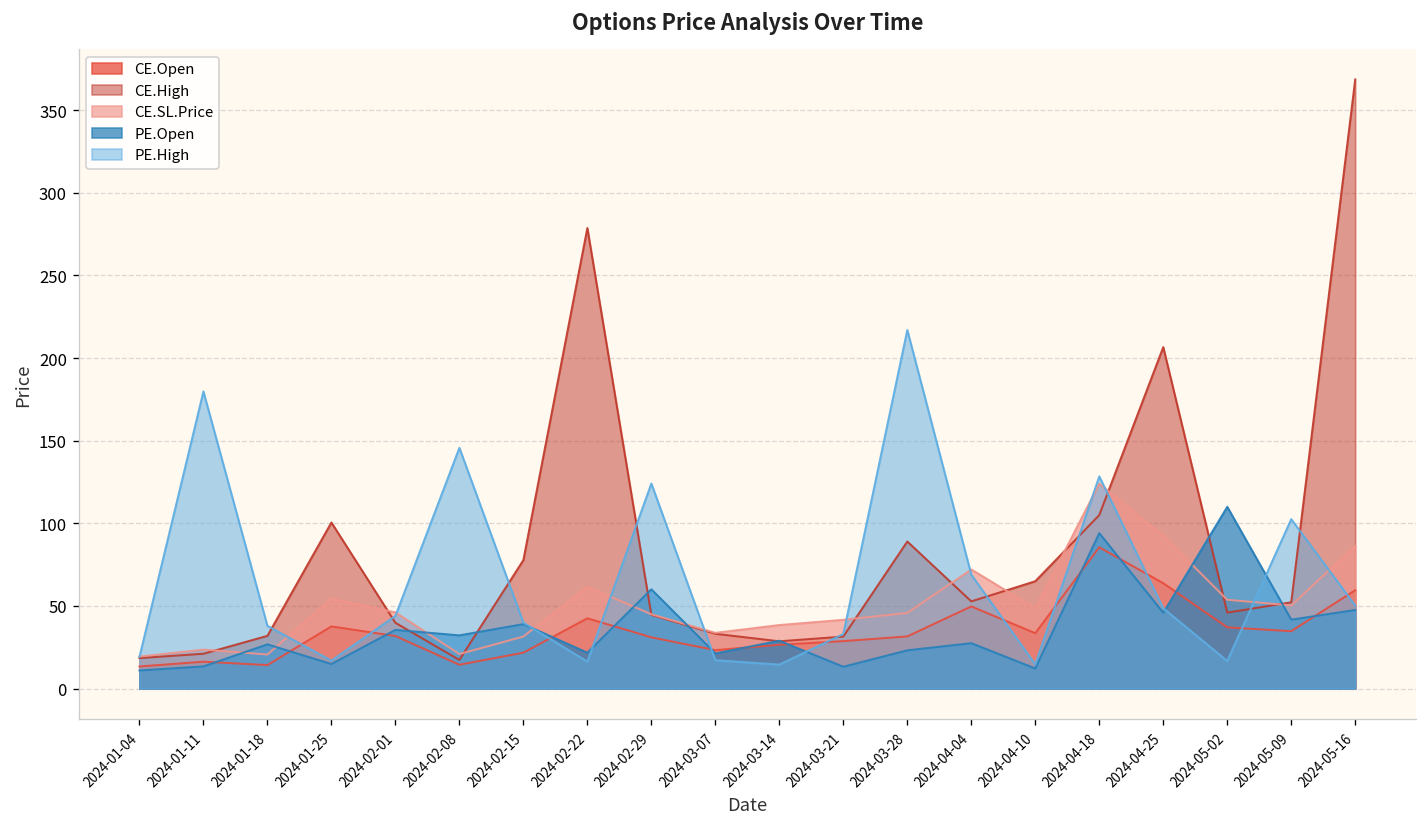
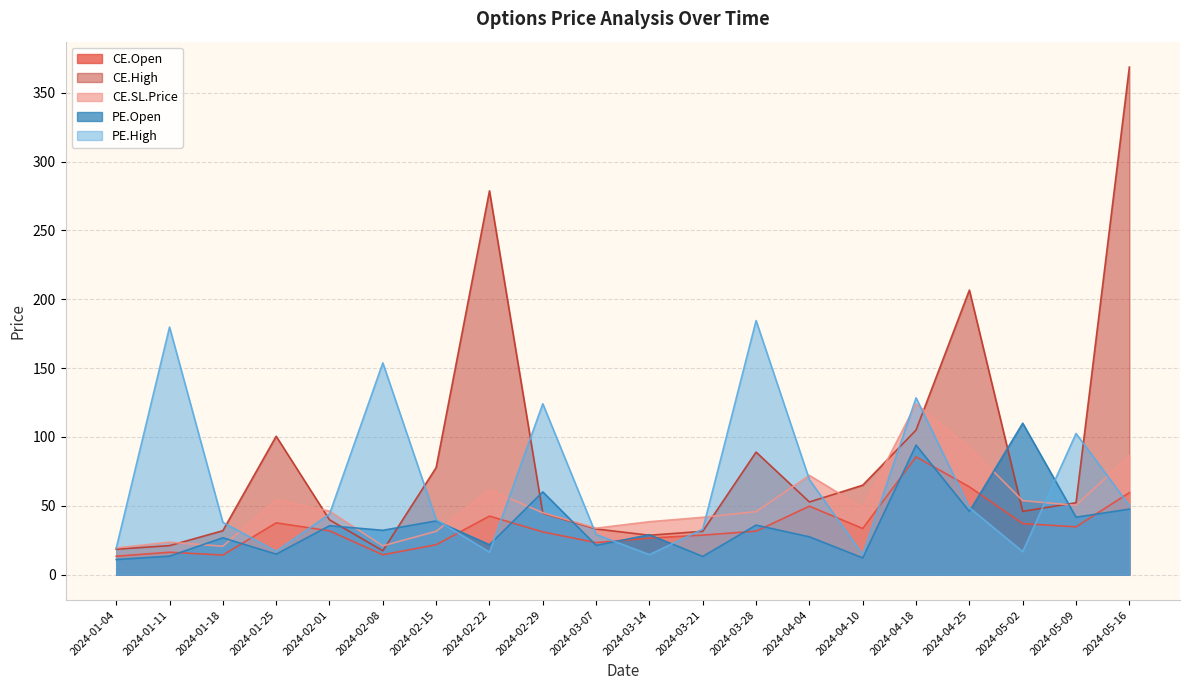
  {
    "CE.SL.Price": {
      "2024-01-11": 24,
      "2024-01-18": 21,
      "2024-01-25": 55,
      "2024-02-01": 46,
      "2024-02-08": 21,
      "2024-02-15": 31,
      "2024-02-22": 62,
      "2024-03-14": 38,
      "2024-03-21": 42,
      "2024-03-28": 46,
      "2024-04-04": 72,
      "2024-04-10": 49,
      "2024-04-18": 124,
      "2024-04-25": 92,
      "2024-05-02": 54,
      "2024-05-09": 50,
      "2024-05-16": 86
    },
    "PE.Open": {
      "2024-01-04": 11,
      "2024-01-11": 13,
      "2024-01-18": 27,
      "2024-01-25": 15,
      "2024-02-01": 36,
      "2024-02-08": 32,
      "2024-02-22": 22,
      "2024-02-29": 60,
      "2024-03-07": 21,
      "2024-03-21": 13,
-     "2024-03-28": 23,
+     "2024-03-28": 36,
      "2024-04-04": 27,
      "2024-04-10": 12,
      "2024-04-18": 94,
      "2024-04-25": 46,
      "2024-05-02": 110,
      "2024-05-09": 42,
      "2024-05-16": 48
    },
    "PE.High": {
      "2024-01-11": 180,
      "2024-01-18": 38,
      "2024-01-25": 17,
      "2024-02-01": 44,
-     "2024-02-08": 146,
+     "2024-02-08": 154,
      "2024-02-22": 16,
      "2024-02-29": 124,
-     "2024-03-07": 17,
+     "2024-03-07": 29,
      "2024-03-14": 15,
-     "2024-03-28": 217,
+     "2024-03-28": 185,
      "2024-04-04": 69,
      "2024-04-10": 15,
      "2024-04-18": 128,
      "2024-04-25": 49,
      "2024-05-02": 17,
      "2024-05-09": 103,
      "2024-05-16": 50
    }
  }
